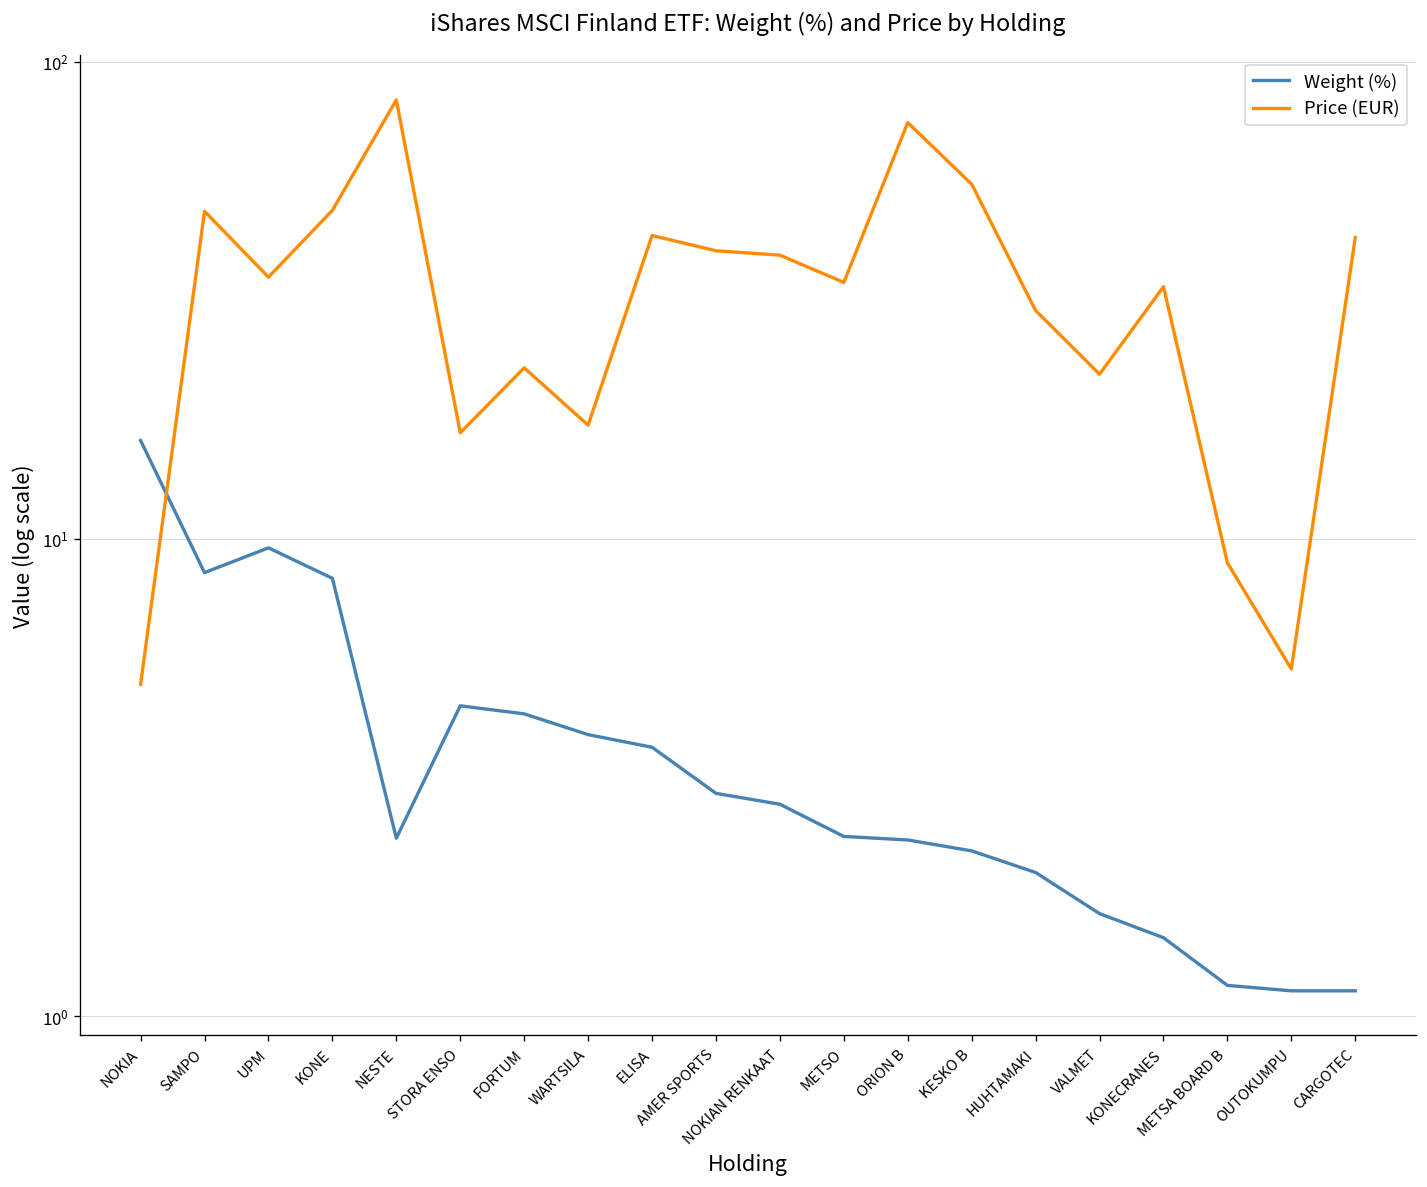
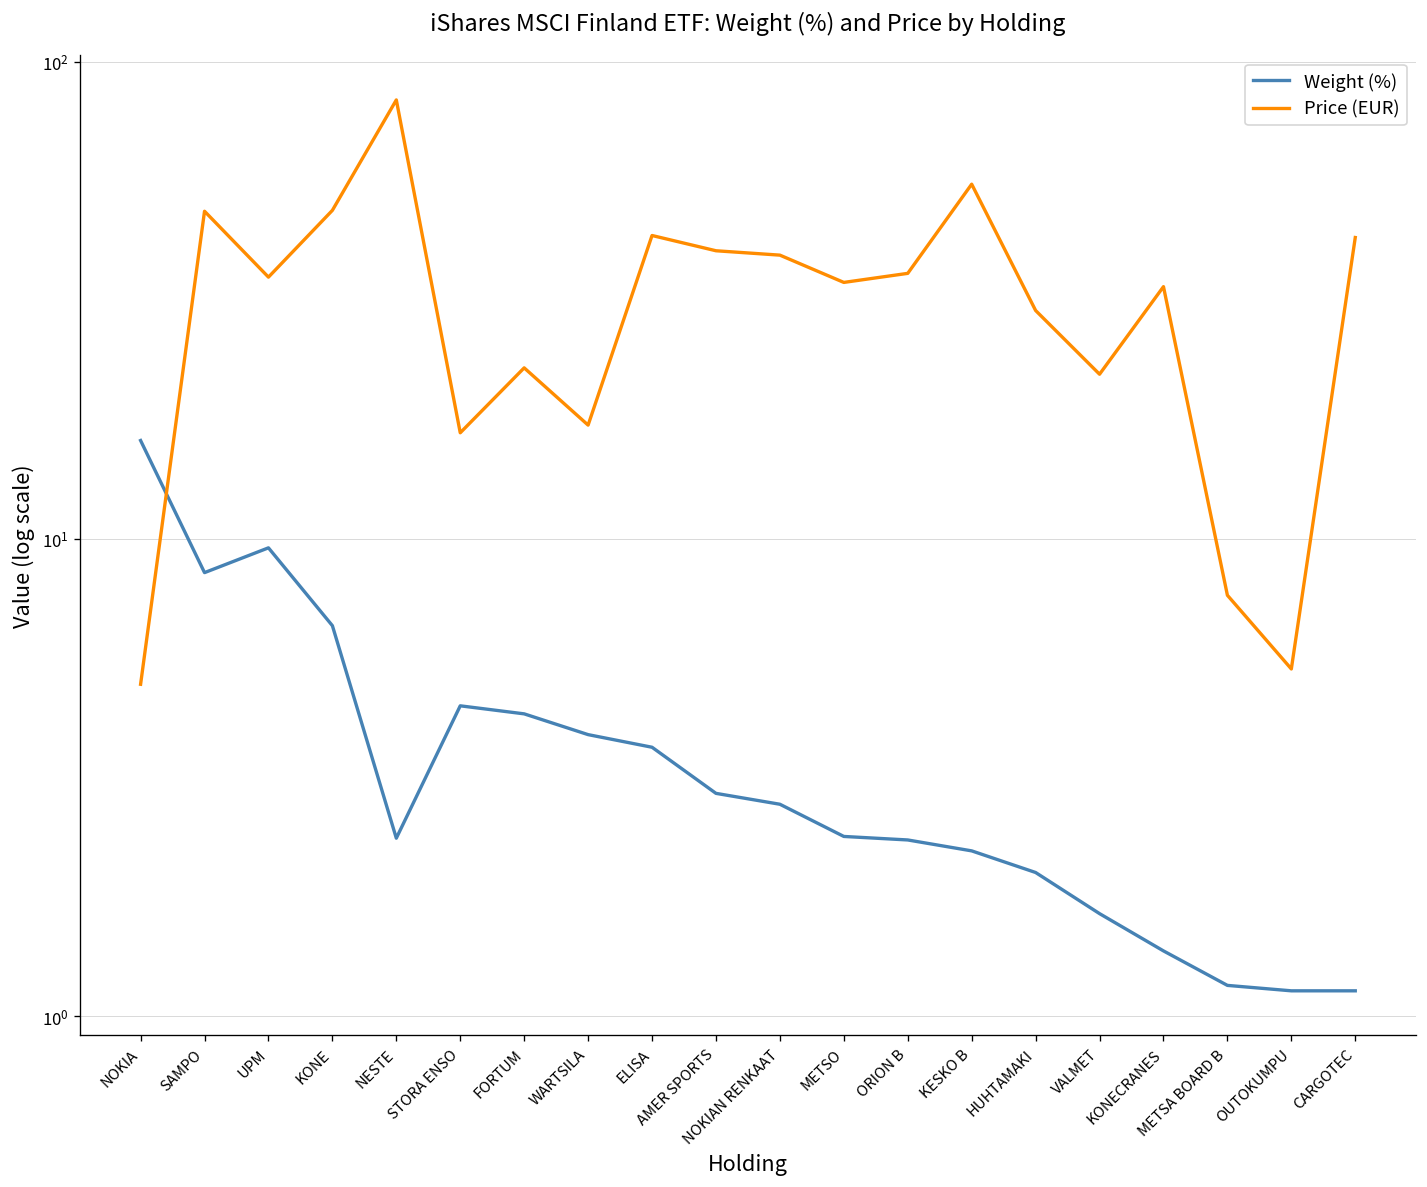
  {
    "Weight (%)": {
      "NOKIA": 16.1,
      "SAMPO": 8.5,
      "UPM": 9.6,
-     "KONE": 8.3,
+     "KONE": 6.6,
      "NESTE": 2.4,
      "STORA ENSO": 4.5,
      "FORTUM": 4.3,
      "WARTSILA": 3.9,
      "ELISA": 3.7,
      "AMER SPORTS": 2.9,
      "NOKIAN RENKAAT": 2.8,
      "METSO": 2.4,
      "ORION B": 2.3,
      "KESKO B": 2.2,
      "HUHTAMAKI": 2.0,
      "VALMET": 1.64,
-     "KONECRANES": 1.46,
+     "KONECRANES": 1.37,
      "METSA BOARD B": 1.16,
      "OUTOKUMPU": 1.13,
      "CARGOTEC": 1.13
    },
    "Price (EUR)": {
      "NOKIA": 5.0,
      "SAMPO": 49,
      "UPM": 35,
      "KONE": 49,
      "NESTE": 83,
      "STORA ENSO": 16.7,
      "FORTUM": 23,
      "WARTSILA": 17,
      "ELISA": 43,
      "AMER SPORTS": 40,
      "NOKIAN RENKAAT": 39,
      "METSO": 34,
-     "ORION B": 75,
+     "ORION B": 36,
      "KESKO B": 55,
      "HUHTAMAKI": 30,
      "VALMET": 22,
      "KONECRANES": 34,
-     "METSA BOARD B": 8.9,
+     "METSA BOARD B": 7.6,
      "OUTOKUMPU": 5.3,
      "CARGOTEC": 43
    }
  }
